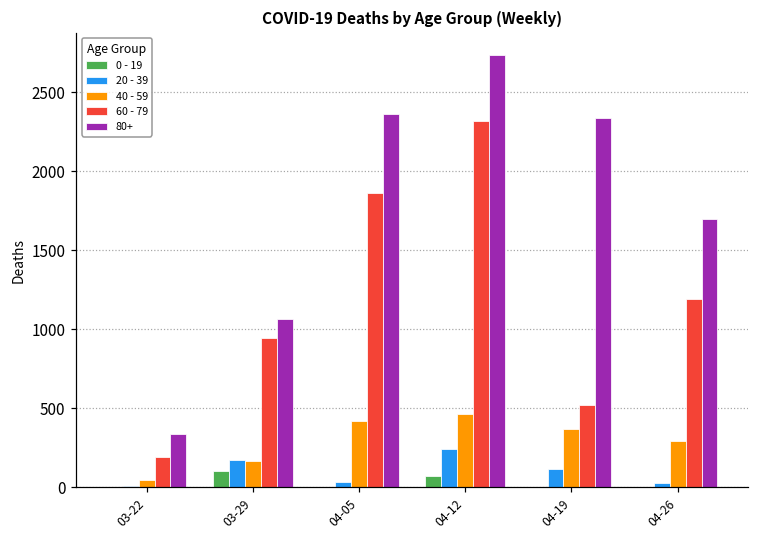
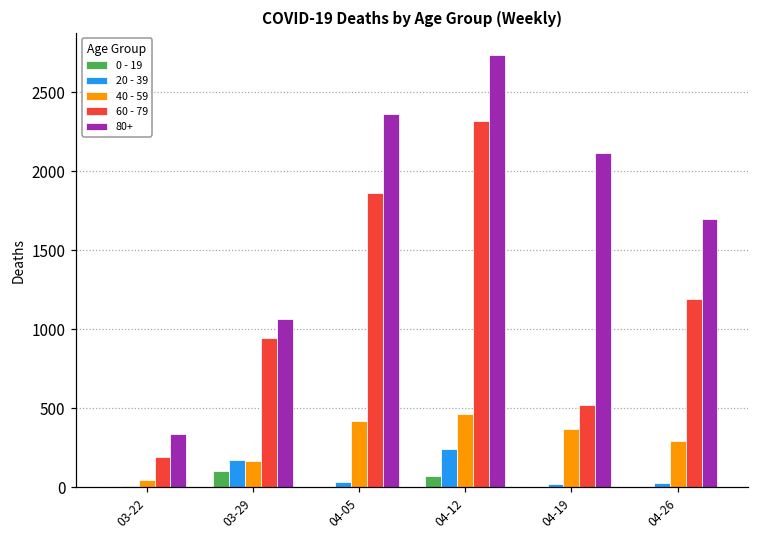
  {
    "0 - 19": {
      "03-29": 100,
      "04-12": 70,
      "04-19": 0
    },
    "20 - 39": {
      "03-29": 170,
      "04-05": 30,
      "04-12": 240,
-     "04-19": 110,
+     "04-19": 20,
      "04-26": 30
    },
    "40 - 59": {
      "03-22": 40,
      "03-29": 160,
      "04-05": 420,
      "04-12": 460,
      "04-19": 370,
      "04-26": 290
    },
    "60 - 79": {
      "03-22": 190,
      "03-29": 950,
      "04-05": 1860,
      "04-12": 2320,
      "04-19": 520,
      "04-26": 1190
    },
    "80+": {
      "03-22": 330,
      "03-29": 1070,
      "04-05": 2360,
      "04-12": 2740,
-     "04-19": 2340,
+     "04-19": 2120,
      "04-26": 1700
    }
  }
